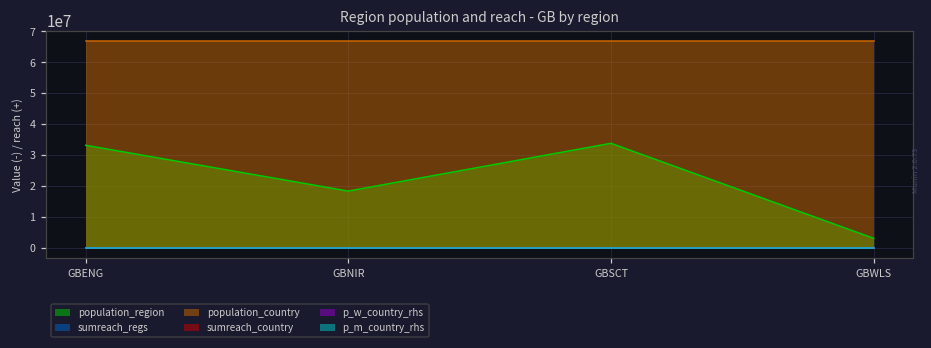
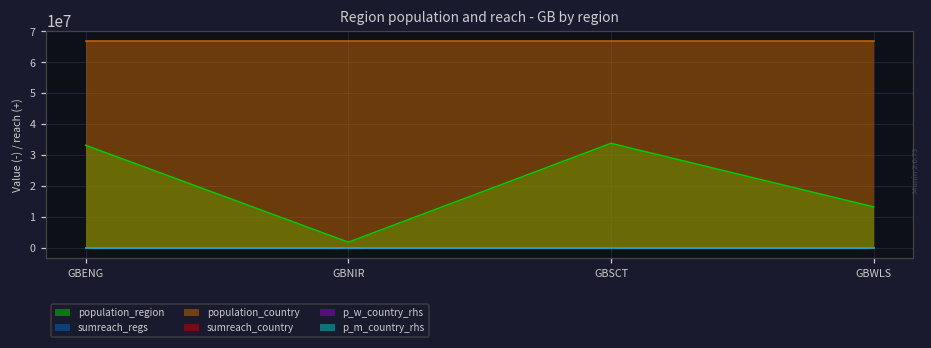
  {
    "population_region": {
      "GBENG": 33000000,
-     "GBNIR": 18000000,
+     "GBNIR": 2000000,
      "GBSCT": 34000000,
-     "GBWLS": 3000000
+     "GBWLS": 13000000
    },
    "p_m_country_rhs": {
      "GBENG": 0,
      "GBNIR": 0,
      "GBSCT": 0,
      "GBWLS": 0
    },
    "population_country": {
      "GBENG": 67000000,
      "GBNIR": 67000000,
      "GBSCT": 67000000,
      "GBWLS": 67000000
    }
  }
